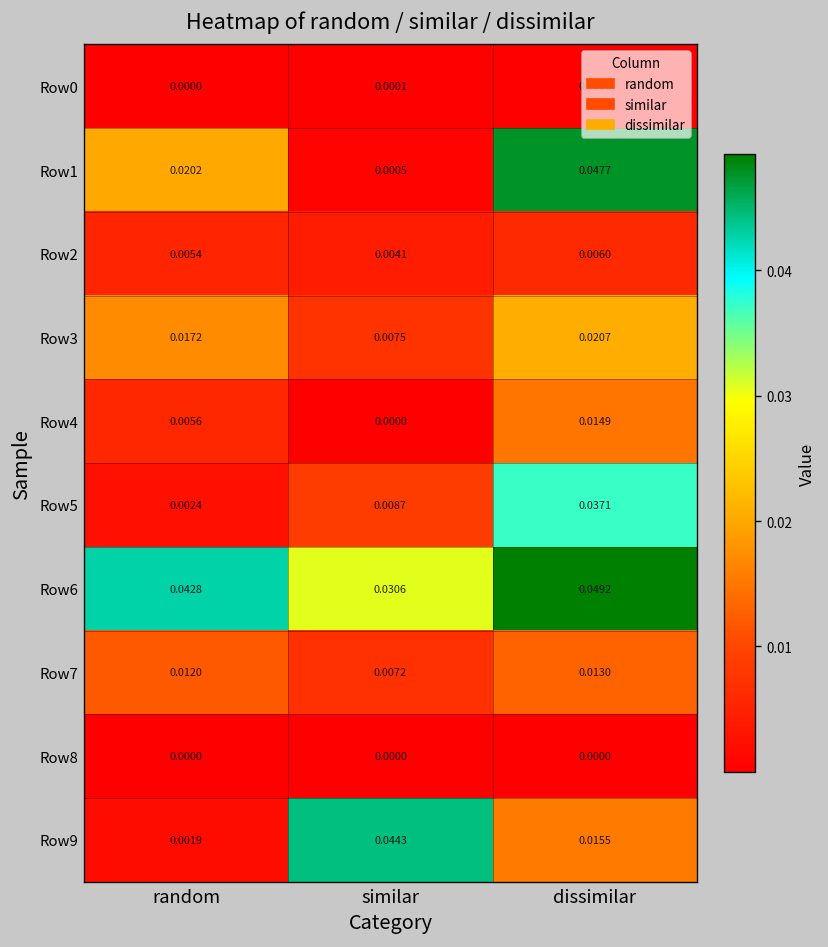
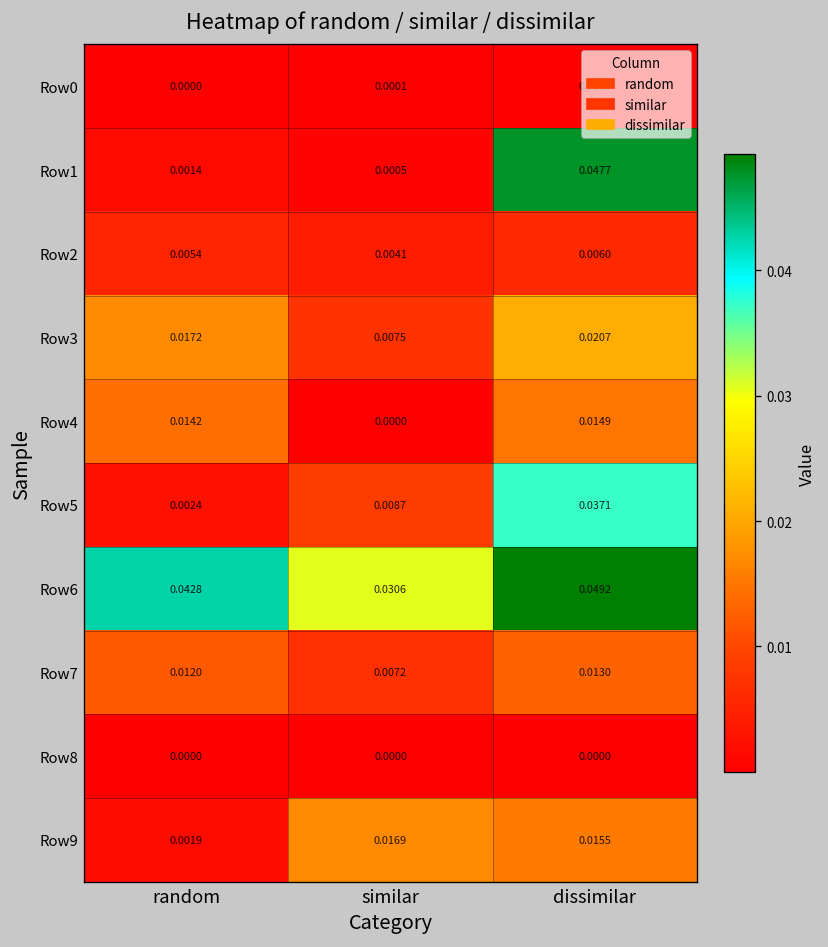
  {
    "Row0": {
      "random": 0.0000,
      "similar": 0.0001
    },
    "Row1": {
-     "random": 0.0202,
+     "random": 0.0014,
      "similar": 0.0005,
      "dissimilar": 0.0477
    },
    "Row2": {
      "random": 0.0054,
      "similar": 0.0041,
      "dissimilar": 0.0060
    },
    "Row3": {
      "random": 0.0172,
      "similar": 0.0075,
      "dissimilar": 0.0207
    },
    "Row4": {
-     "random": 0.0056,
+     "random": 0.0142,
      "similar": 0.0000,
      "dissimilar": 0.0149
    },
    "Row5": {
      "random": 0.0024,
      "similar": 0.0087,
      "dissimilar": 0.0371
    },
    "Row6": {
      "random": 0.0428,
      "similar": 0.0306,
      "dissimilar": 0.0492
    },
    "Row7": {
      "random": 0.0120,
      "similar": 0.0072,
      "dissimilar": 0.0130
    },
    "Row8": {
      "random": 0.0000,
      "similar": 0.0000,
      "dissimilar": 0.0000
    },
    "Row9": {
      "random": 0.0019,
-     "similar": 0.0443,
+     "similar": 0.0169,
      "dissimilar": 0.0155
    }
  }
